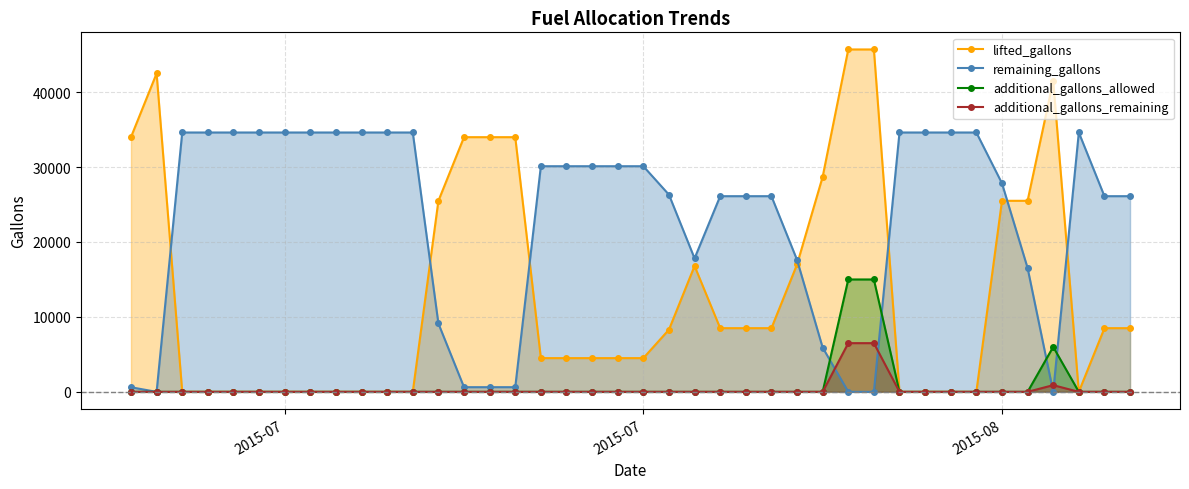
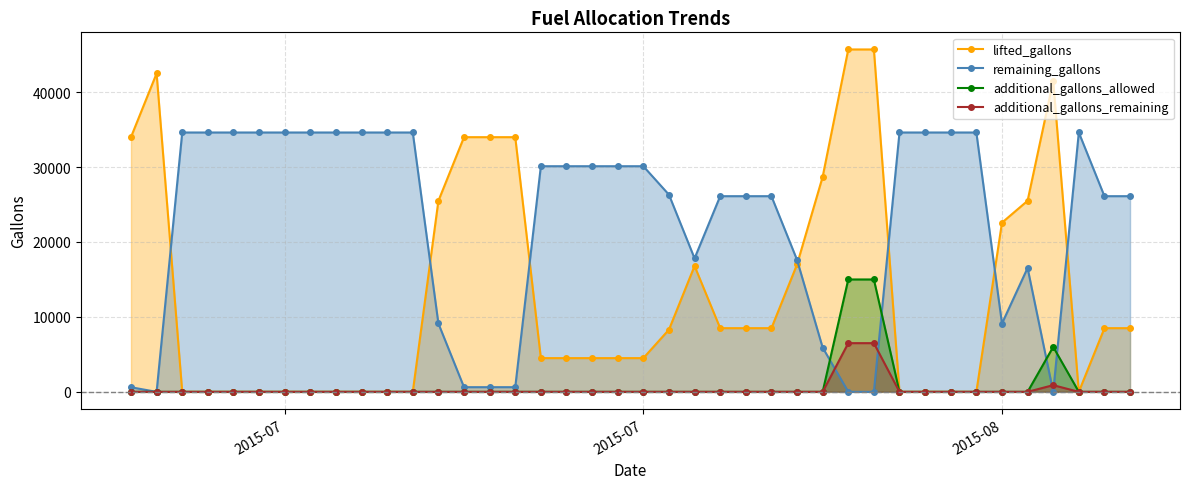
  {
    "lifted_gallons": {
-     "2015-08": 25000
+     "2015-08": 23000
    },
    "remaining_gallons": {
-     "2015-08": 28000
+     "2015-08": 9000
    }
  }
